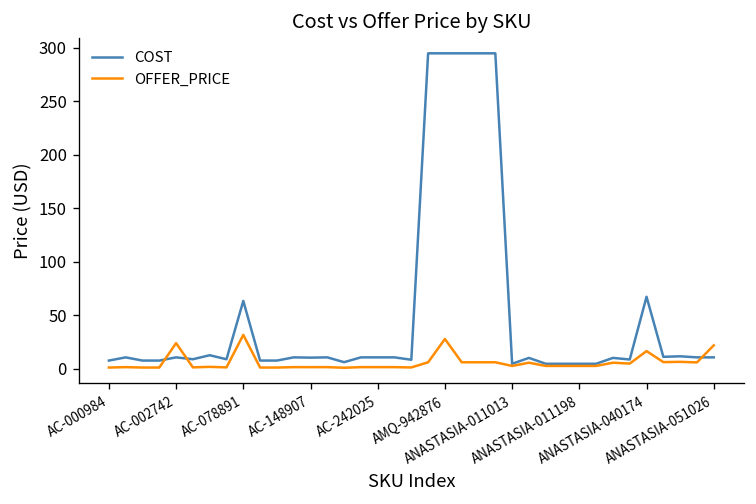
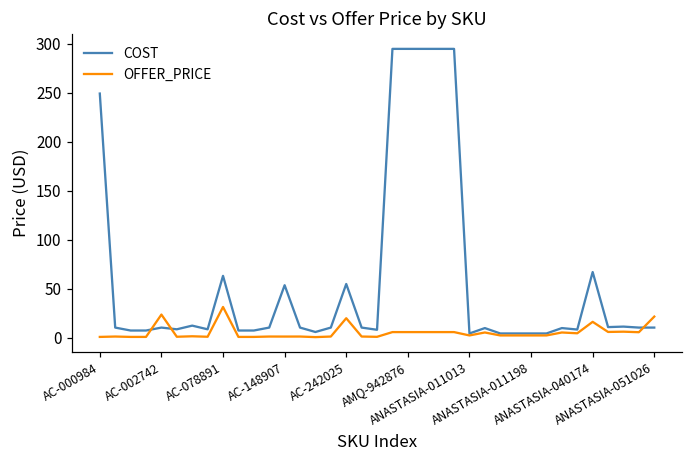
  {
    "COST": {
-     "AC-000984": 10,
+     "AC-000984": 250,
      "AC-002742": 10,
      "AC-078891": 60,
-     "AC-148907": 10,
-     "AC-242025": 10,
+     "AC-148907": 50,
+     "AC-242025": 60,
      "AMQ-942876": 300,
      "ANASTASIA-040174": 70,
      "ANASTASIA-051026": 10
    },
    "OFFER_PRICE": {
      "AC-000984": 0,
      "AC-002742": 20,
      "AC-078891": 30,
      "AC-148907": 0,
-     "AC-242025": 0,
-     "AMQ-942876": 30,
+     "AC-242025": 20,
+     "AMQ-942876": 10,
      "ANASTASIA-040174": 20,
      "ANASTASIA-051026": 20
    }
  }
